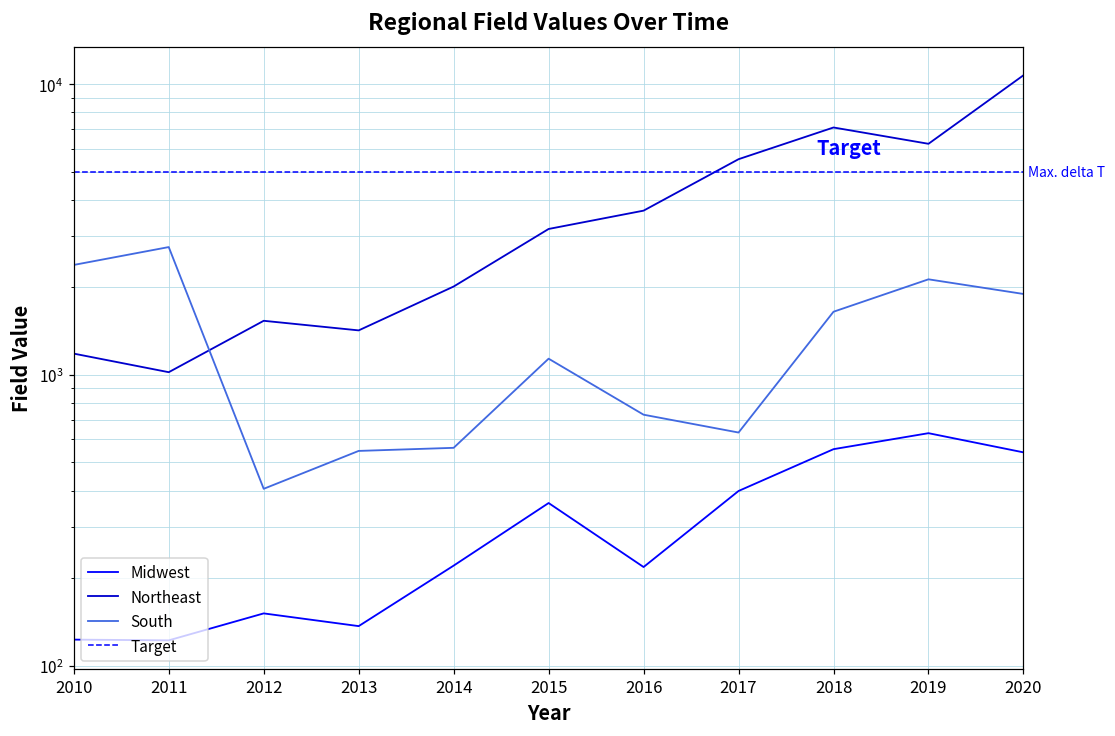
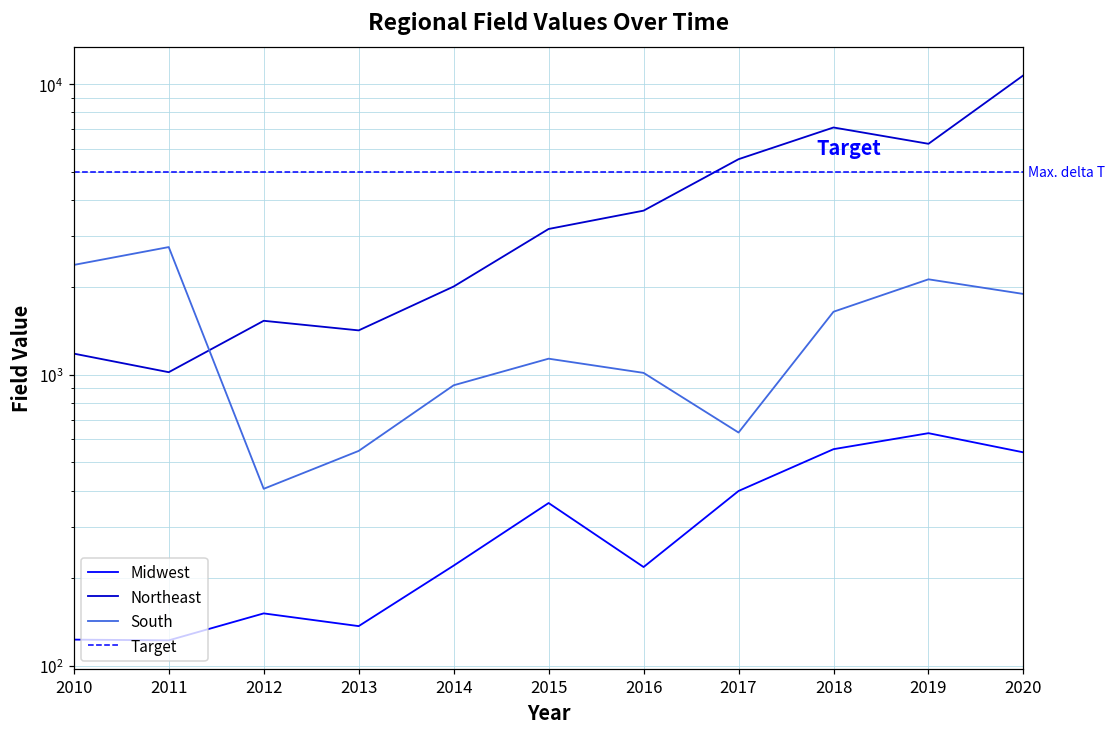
  {
    "South": {
      "2010": 2400,
      "2011": 2800,
      "2012": 410,
      "2013": 550,
-     "2014": 560,
+     "2014": 920,
      "2015": 1140,
-     "2016": 730,
+     "2016": 1020,
      "2017": 630,
      "2018": 1600,
      "2019": 2100,
      "2020": 1900
    }
  }
